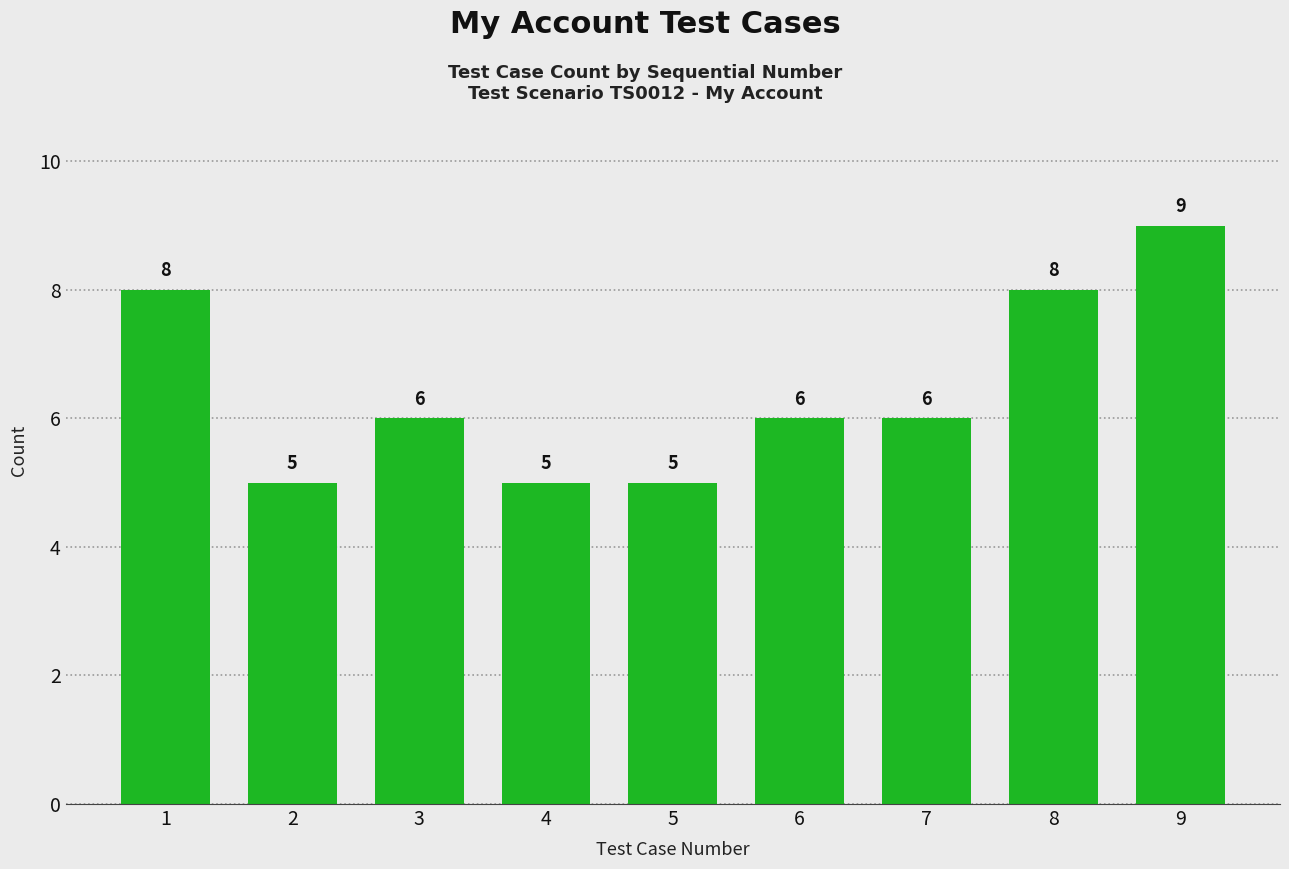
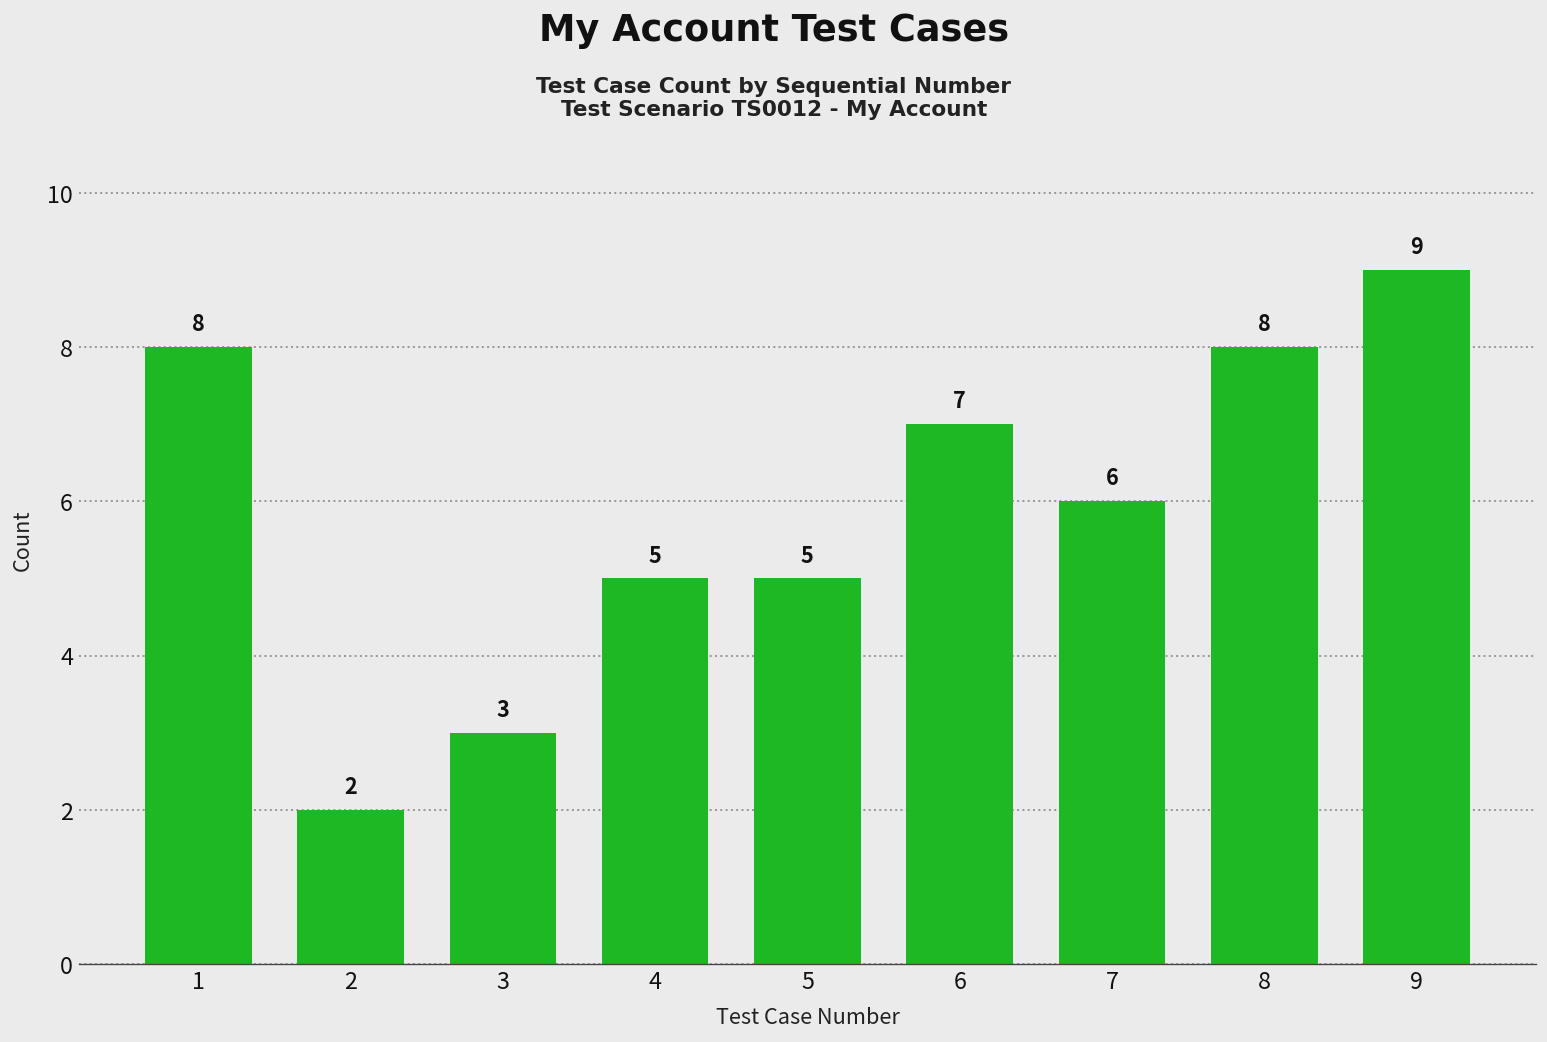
  {
    "1": 8,
-   "2": 5,
-   "3": 6,
+   "2": 2,
+   "3": 3,
    "4": 5,
    "5": 5,
-   "6": 6,
+   "6": 7,
    "7": 6,
    "8": 8,
    "9": 9
  }
